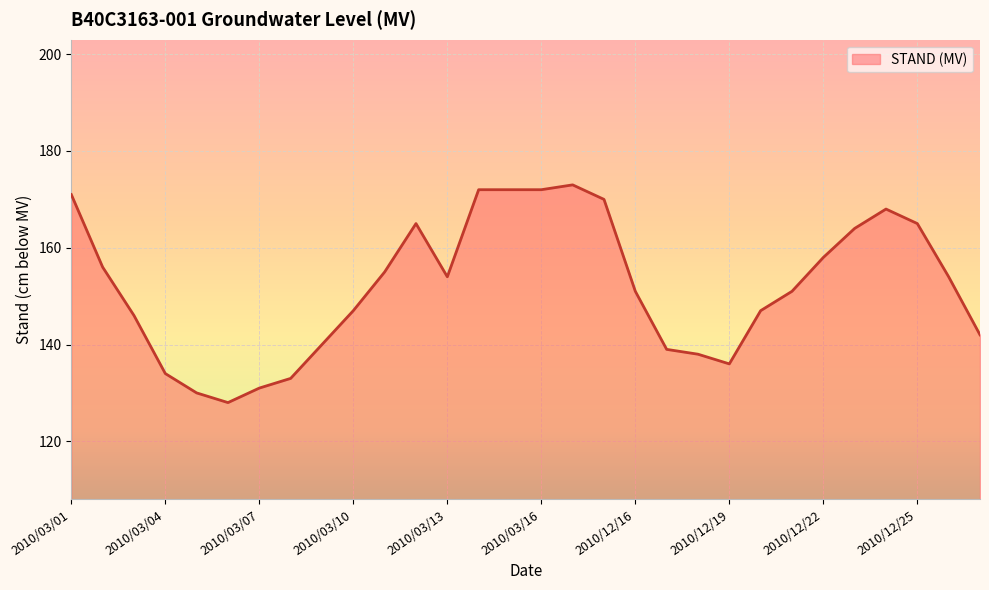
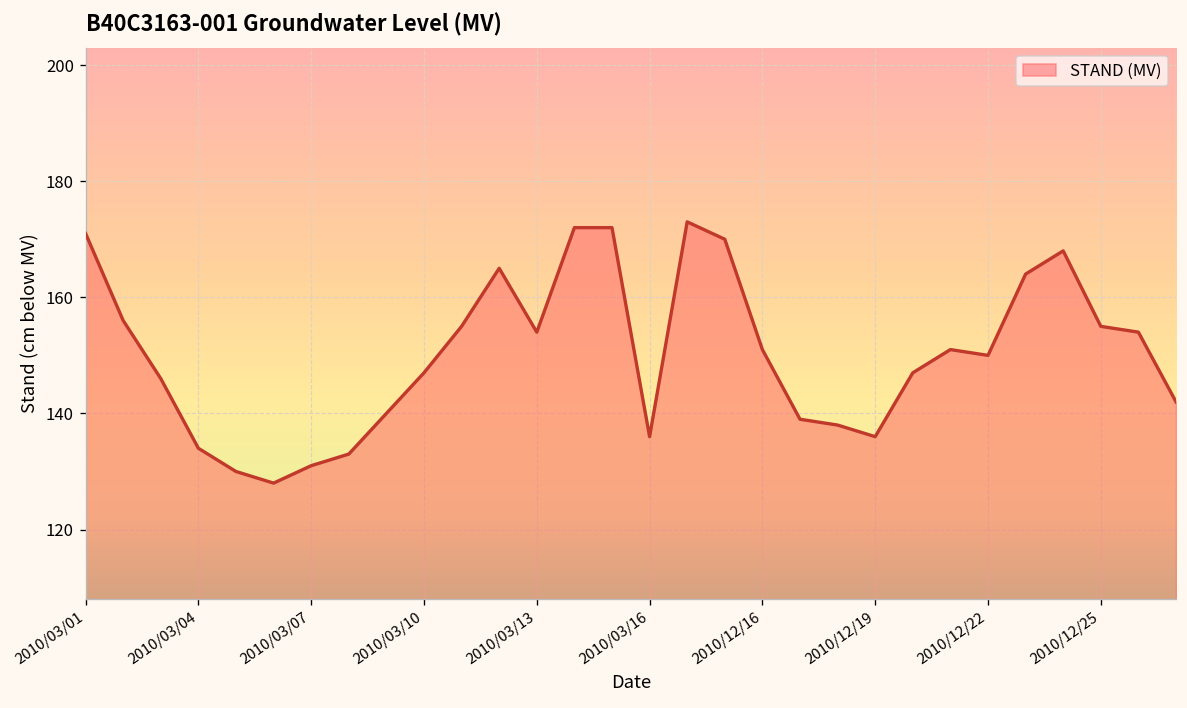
  {
    "2010/03/01": 171,
    "2010/03/04": 134,
    "2010/03/07": 131,
    "2010/03/10": 147,
    "2010/03/13": 154,
-   "2010/03/16": 172,
+   "2010/03/16": 136,
    "2010/12/16": 151,
    "2010/12/19": 136,
-   "2010/12/22": 158,
-   "2010/12/25": 165
+   "2010/12/22": 150,
+   "2010/12/25": 155
  }
